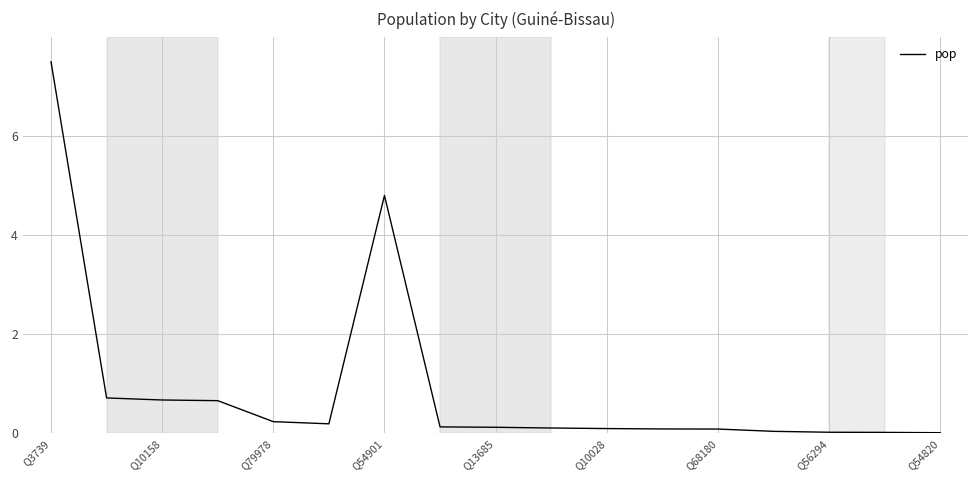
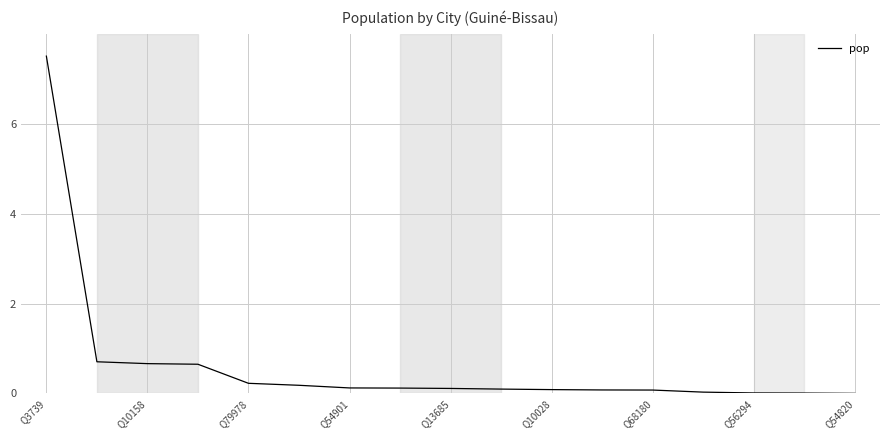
  {
    "Q3739": 7.5,
    "Q10158": 0.7,
    "Q79978": 0.2,
-   "Q54901": 4.8,
+   "Q54901": 0.1,
    "Q13685": 0.1,
    "Q10028": 0.1,
    "Q68180": 0.1,
    "Q56294": 0.0,
    "Q54820": 0.0
  }
